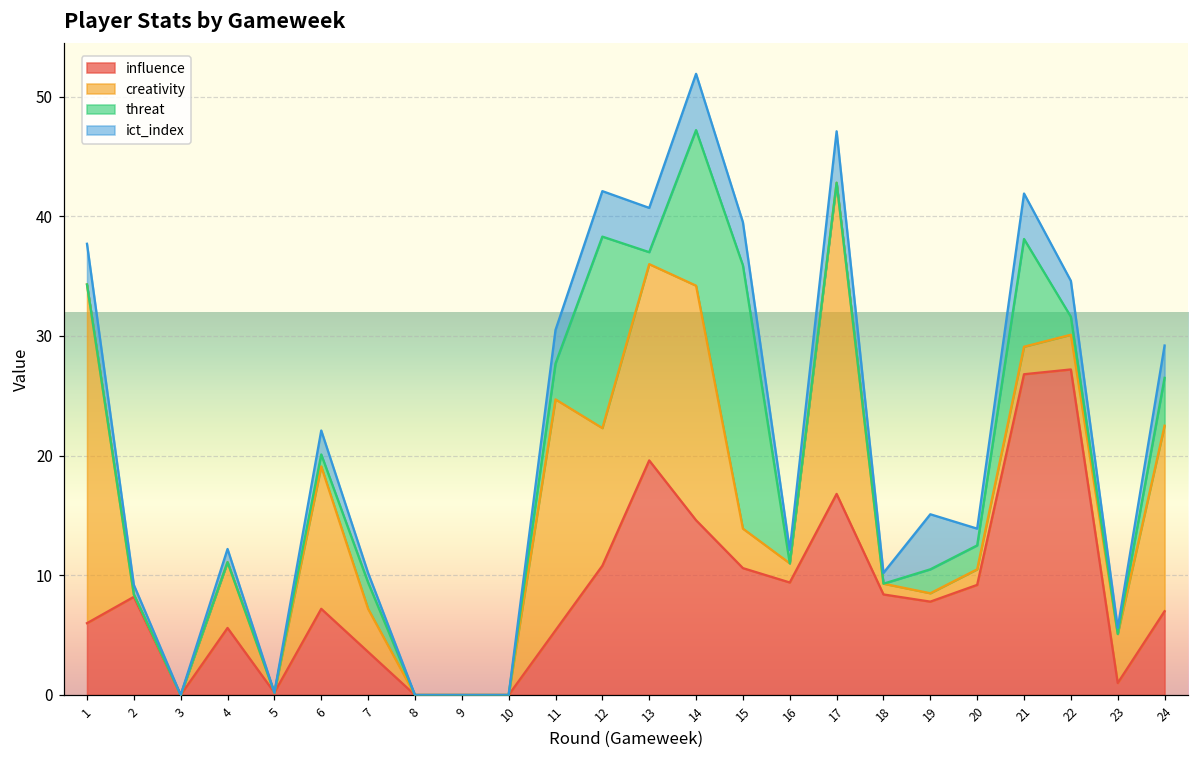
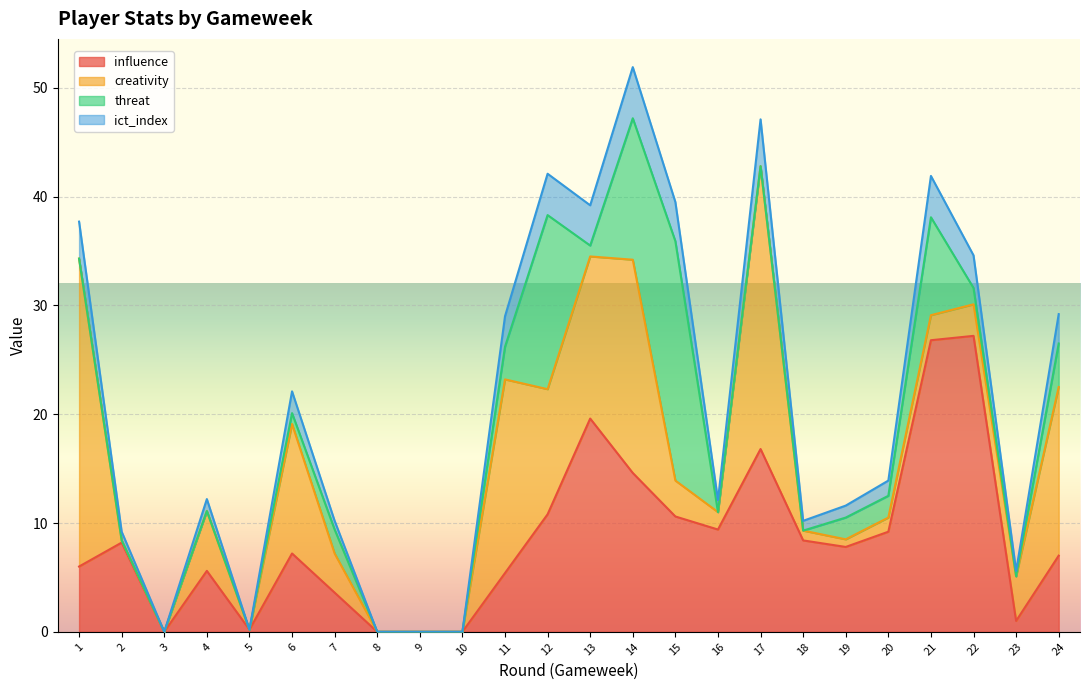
  {
    "influence": {
      "1": 6.0,
      "4": 5.6,
      "6": 7.2,
      "7": 3.6,
      "11": 5.4,
      "12": 10.8,
      "13": 19.6,
      "14": 14.6,
      "15": 10.6,
      "16": 9.4,
      "17": 16.8,
      "18": 8.4,
      "19": 7.8,
      "20": 9.2,
      "21": 26.8,
      "22": 27.2,
      "23": 1.0,
      "24": 7.0
    },
    "creativity": {
      "6": 11.9,
      "7": 3.6,
-     "11": 19.3,
+     "11": 17.8,
      "12": 11.5,
-     "13": 16.4,
+     "13": 14.9,
      "14": 19.6,
      "15": 3.3,
      "19": 0.7,
      "20": 1.3,
      "21": 2.3,
      "22": 2.9,
      "24": 15.5
    },
    "threat": {
      "6": 1.0,
      "7": 2.2,
      "11": 3.0,
      "12": 16.0,
      "13": 1.0,
      "14": 13.0,
      "15": 22.0,
      "19": 2.0,
      "20": 2.0,
      "21": 9.0,
      "22": 1.5,
      "24": 4.0
    },
    "ict_index": {
      "1": 3.4,
      "2": 0.8,
      "4": 1.1,
      "6": 2.0,
      "7": 0.8,
      "11": 2.8,
      "12": 3.8,
      "13": 3.7,
      "14": 4.7,
      "15": 3.6,
      "16": 1.1,
      "17": 4.3,
      "18": 0.9,
-     "19": 4.6,
+     "19": 1.1,
      "20": 1.4,
      "21": 3.8,
      "22": 3.0,
      "23": 0.5,
      "24": 2.7
    }
  }
